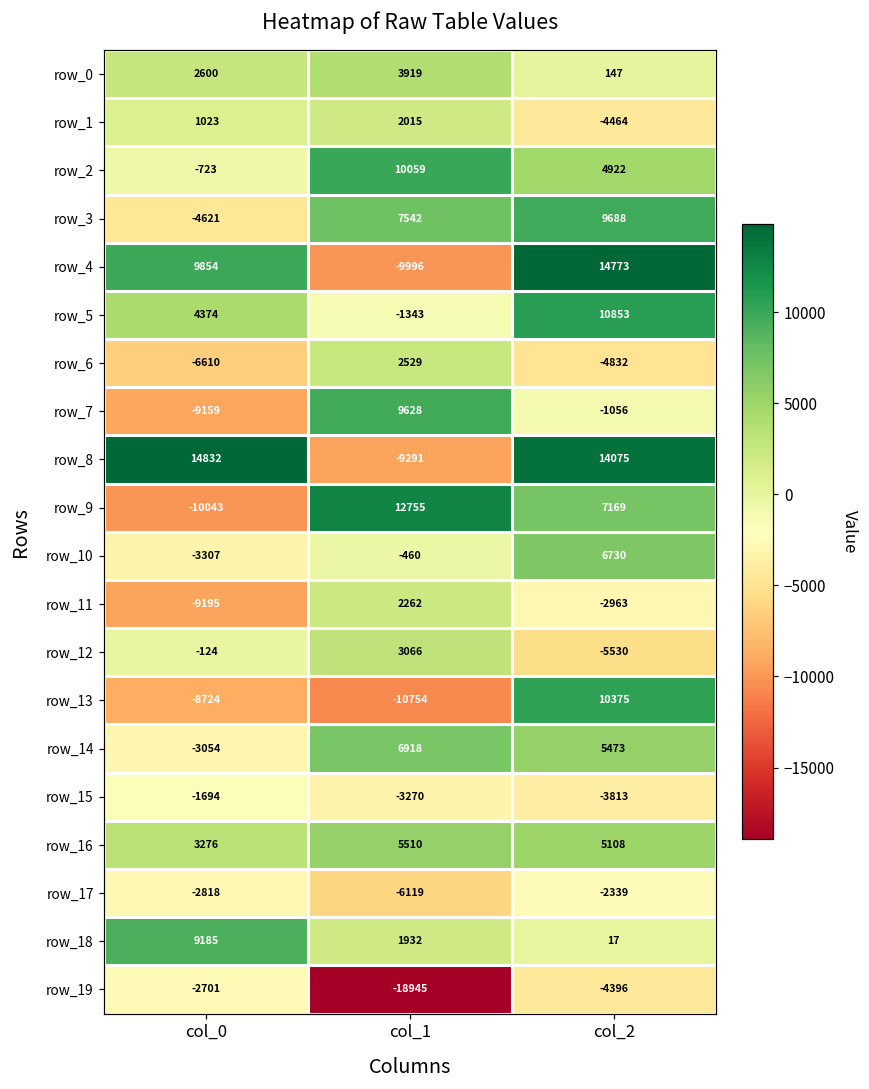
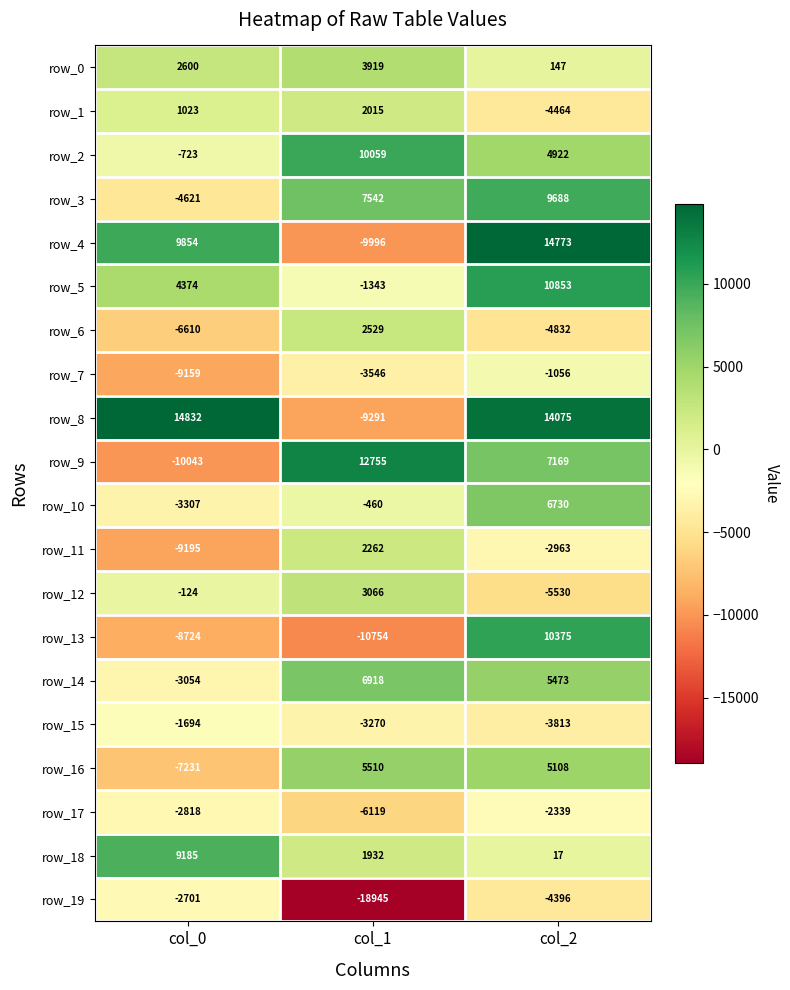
  {
    "row_0": {
      "col_0": 2600,
      "col_1": 3919,
      "col_2": 147
    },
    "row_1": {
      "col_0": 1023,
      "col_1": 2015,
      "col_2": -4464
    },
    "row_2": {
      "col_0": -723,
      "col_1": 10059,
      "col_2": 4922
    },
    "row_3": {
      "col_0": -4621,
      "col_1": 7542,
      "col_2": 9688
    },
    "row_4": {
      "col_0": 9854,
      "col_1": -9996,
      "col_2": 14773
    },
    "row_5": {
      "col_0": 4374,
      "col_1": -1343,
      "col_2": 10853
    },
    "row_6": {
      "col_0": -6610,
      "col_1": 2529,
      "col_2": -4832
    },
    "row_7": {
      "col_0": -9159,
-     "col_1": 9628,
+     "col_1": -3546,
      "col_2": -1056
    },
    "row_8": {
      "col_0": 14832,
      "col_1": -9291,
      "col_2": 14075
    },
    "row_9": {
      "col_0": -10043,
      "col_1": 12755,
      "col_2": 7169
    },
    "row_10": {
      "col_0": -3307,
      "col_1": -460,
      "col_2": 6730
    },
    "row_11": {
      "col_0": -9195,
      "col_1": 2262,
      "col_2": -2963
    },
    "row_12": {
      "col_0": -124,
      "col_1": 3066,
      "col_2": -5530
    },
    "row_13": {
      "col_0": -8724,
      "col_1": -10754,
      "col_2": 10375
    },
    "row_14": {
      "col_0": -3054,
      "col_1": 6918,
      "col_2": 5473
    },
    "row_15": {
      "col_0": -1694,
      "col_1": -3270,
      "col_2": -3813
    },
    "row_16": {
-     "col_0": 3276,
+     "col_0": -7231,
      "col_1": 5510,
      "col_2": 5108
    },
    "row_17": {
      "col_0": -2818,
      "col_1": -6119,
      "col_2": -2339
    },
    "row_18": {
      "col_0": 9185,
      "col_1": 1932,
      "col_2": 17
    },
    "row_19": {
      "col_0": -2701,
      "col_1": -18945,
      "col_2": -4396
    }
  }
